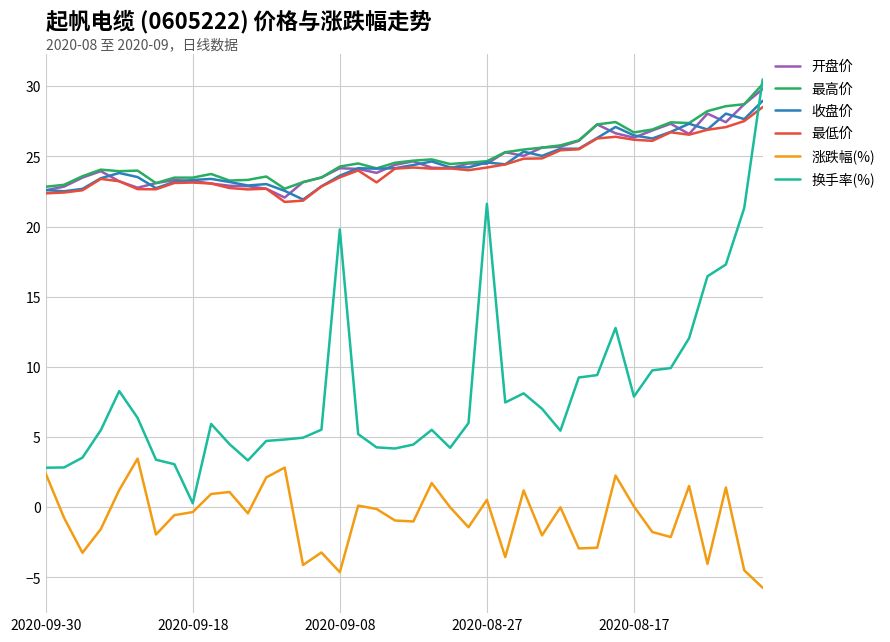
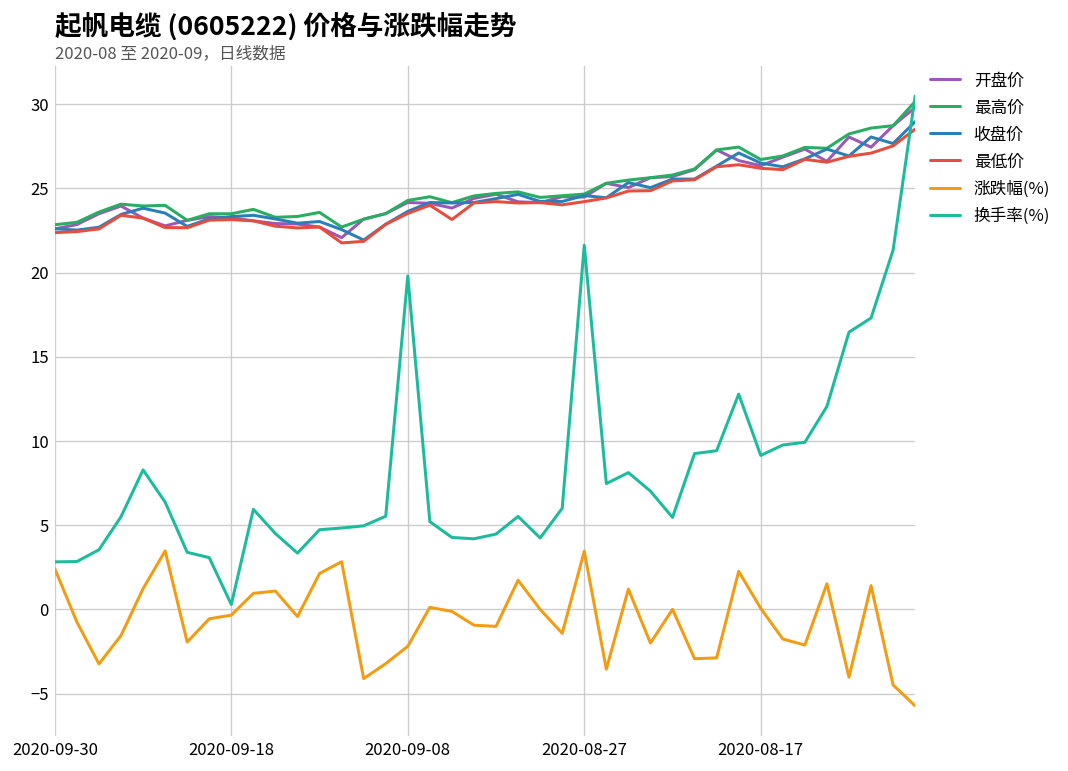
  {
    "最高价": {
      "2020-09-30": 22.8,
      "2020-08-17": 26.7
    },
    "最低价": {
      "2020-09-30": 22.4,
      "2020-08-27": 24.2
    },
    "涨跌幅(%)": {
      "2020-09-30": 2.4,
      "2020-09-18": -0.3,
-     "2020-09-08": -4.6,
-     "2020-08-27": 0.5,
+     "2020-09-08": -2.2,
+     "2020-08-27": 3.5,
      "2020-08-17": 0.1
    },
    "换手率(%)": {
      "2020-09-30": 2.8,
      "2020-09-18": 0.3,
      "2020-09-08": 19.8,
      "2020-08-27": 21.6,
-     "2020-08-17": 7.9
+     "2020-08-17": 9.1
    }
  }
